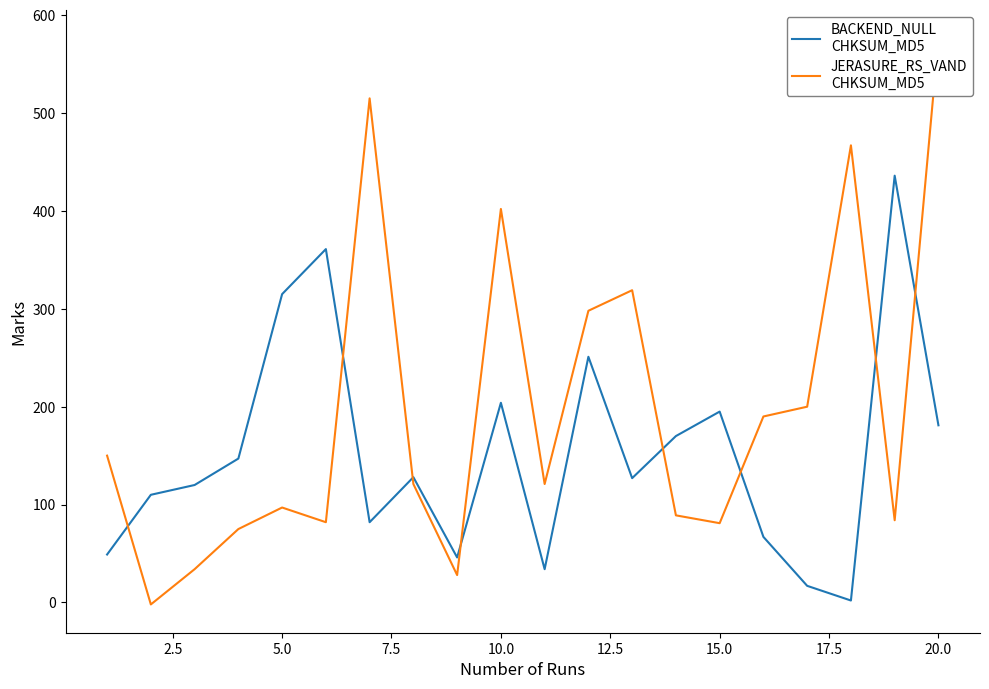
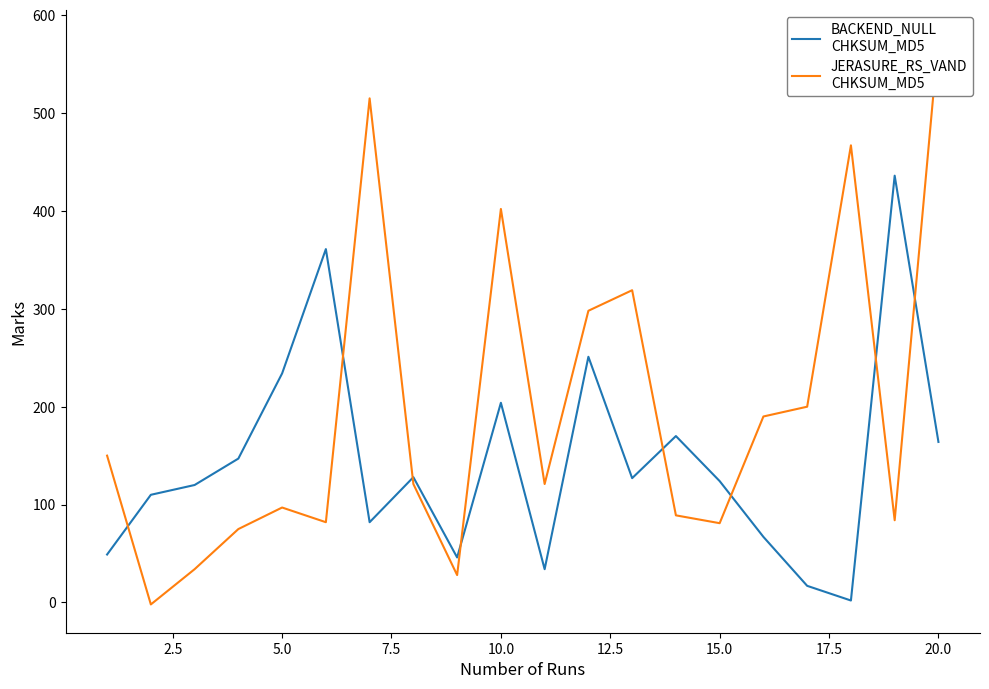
  {
    "BACKEND_NULL CHKSUM_MD5": {
-     "5.0": 320,
+     "5.0": 230,
      "10.0": 200,
-     "15.0": 200,
-     "20.0": 180
+     "15.0": 120,
+     "20.0": 160
    },
    "JERASURE_RS_VAND CHKSUM_MD5": {
      "5.0": 100,
      "10.0": 400,
      "15.0": 80
    }
  }
